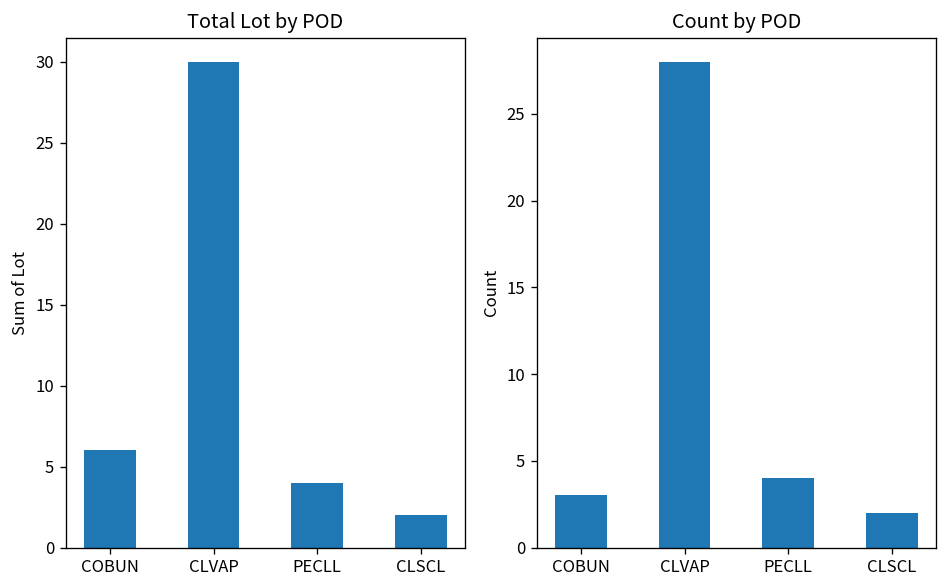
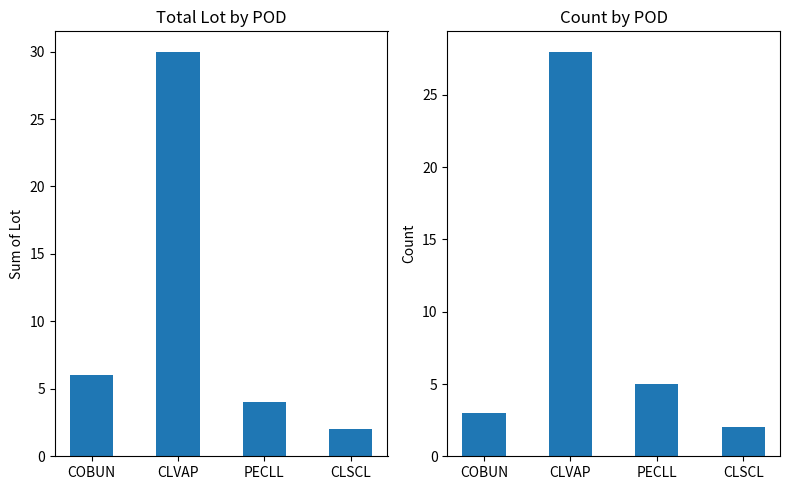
  {
    "Total Lot by POD": {
      "COBUN": 6.0,
      "CLVAP": 30.0,
      "PECLL": 4.0,
      "CLSCL": 2.0
    },
    "Count by POD": {
      "COBUN": 3,
      "CLVAP": 28,
-     "PECLL": 4,
+     "PECLL": 5,
      "CLSCL": 2
    }
  }
